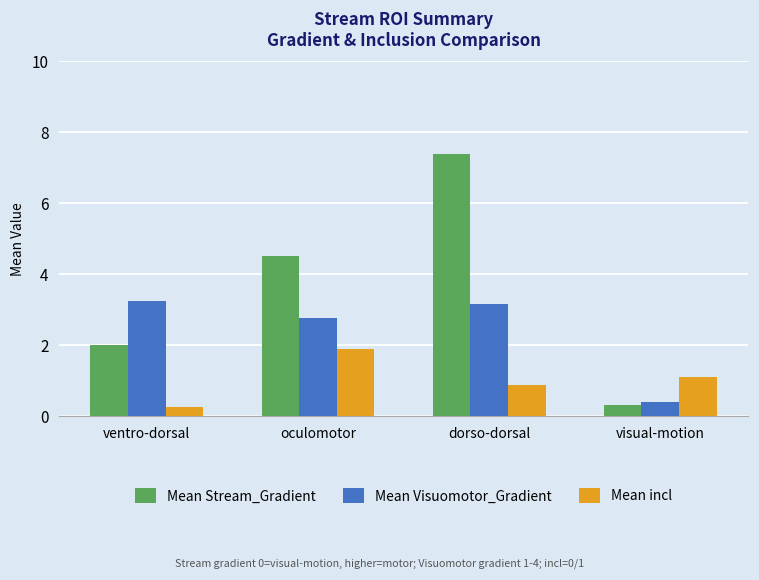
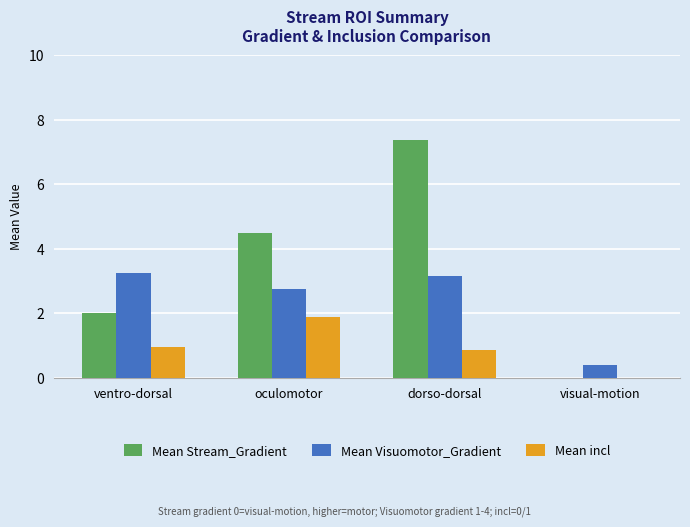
  {
    "Mean Stream_Gradient": {
      "ventro-dorsal": 2.0,
      "oculomotor": 4.5,
      "dorso-dorsal": 7.4,
-     "visual-motion": 0.3
+     "visual-motion": 0.0
    },
    "Mean Visuomotor_Gradient": {
      "ventro-dorsal": 3.3,
      "oculomotor": 2.8,
      "dorso-dorsal": 3.1,
      "visual-motion": 0.4
    },
    "Mean incl": {
-     "ventro-dorsal": 0.3,
+     "ventro-dorsal": 1.0,
      "oculomotor": 1.9,
      "dorso-dorsal": 0.9,
-     "visual-motion": 1.1
+     "visual-motion": 0.0
    }
  }
